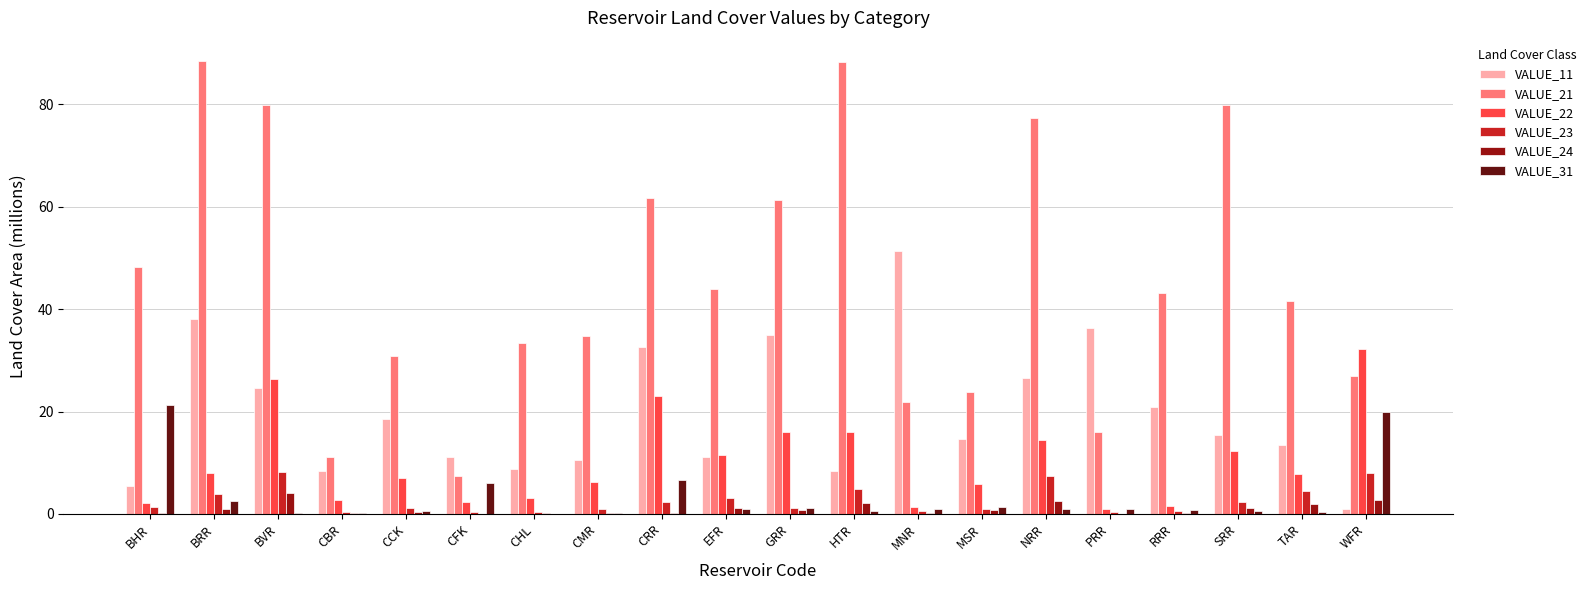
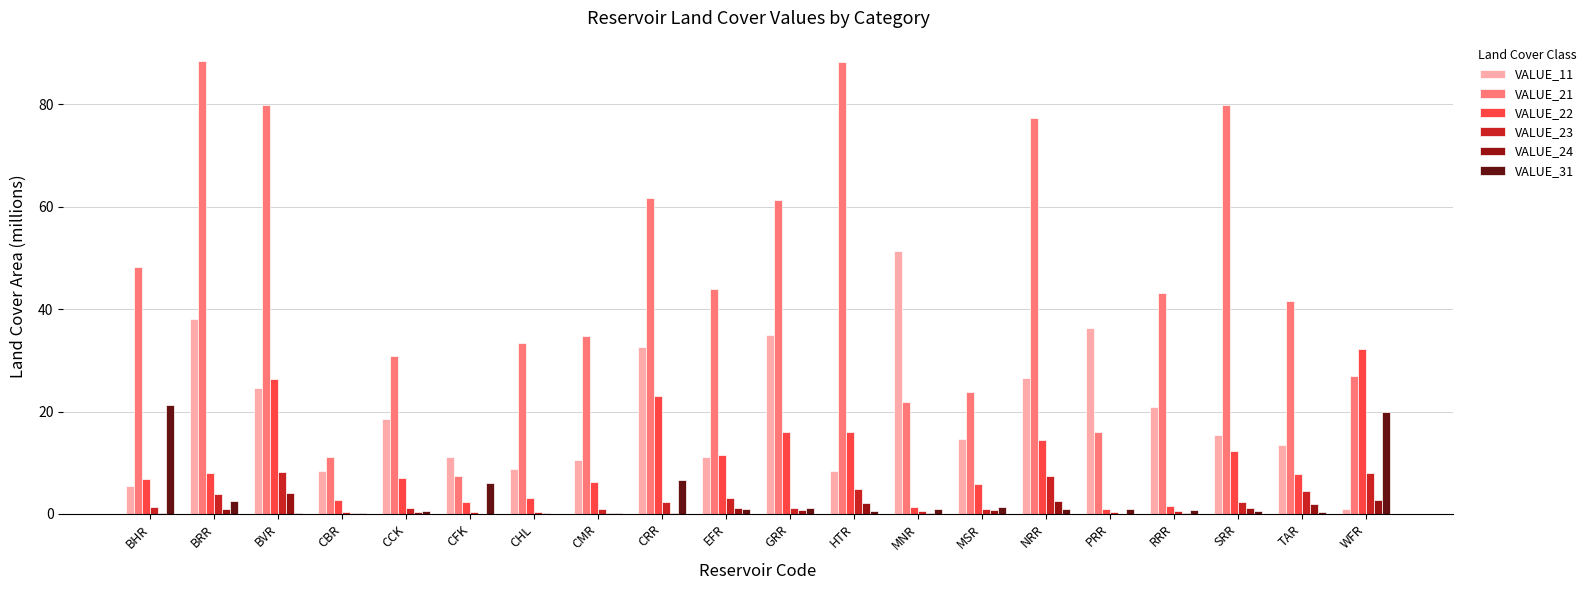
  {
    "VALUE_11": {
      "BHR": 5,
      "BRR": 38,
      "BVR": 25,
      "CBR": 8,
      "CCK": 19,
      "CFK": 11,
      "CHL": 9,
      "CMR": 10,
      "CRR": 33,
      "EFR": 11,
      "GRR": 35,
      "HTR": 8,
      "MNR": 51,
      "MSR": 15,
      "NRR": 27,
      "PRR": 36,
      "RRR": 21,
      "SRR": 15,
      "TAR": 14,
      "WFR": 1
    },
    "VALUE_21": {
      "BHR": 48,
      "BRR": 89,
      "BVR": 80,
      "CBR": 11,
      "CCK": 31,
      "CFK": 7,
      "CHL": 33,
      "CMR": 35,
      "CRR": 62,
      "EFR": 44,
      "GRR": 61,
      "HTR": 88,
      "MNR": 22,
      "MSR": 24,
      "NRR": 77,
      "PRR": 16,
      "RRR": 43,
      "SRR": 80,
      "TAR": 42,
      "WFR": 27
    },
    "VALUE_22": {
-     "BHR": 2,
+     "BHR": 7,
      "BRR": 8,
      "BVR": 26,
      "CBR": 3,
      "CCK": 7,
      "CFK": 2,
      "CHL": 3,
      "CMR": 6,
      "CRR": 23,
      "EFR": 12,
      "GRR": 16,
      "HTR": 16,
      "MNR": 1,
      "MSR": 6,
      "NRR": 14,
      "PRR": 1,
      "RRR": 1,
      "SRR": 12,
      "TAR": 8,
      "WFR": 32
    }
  }
